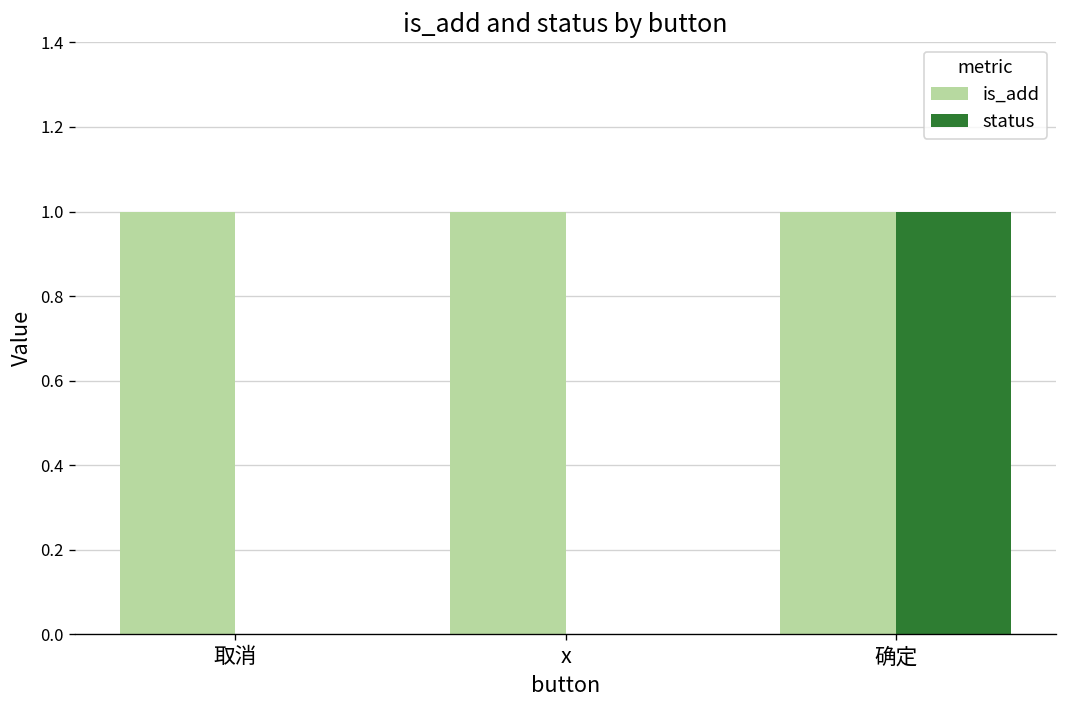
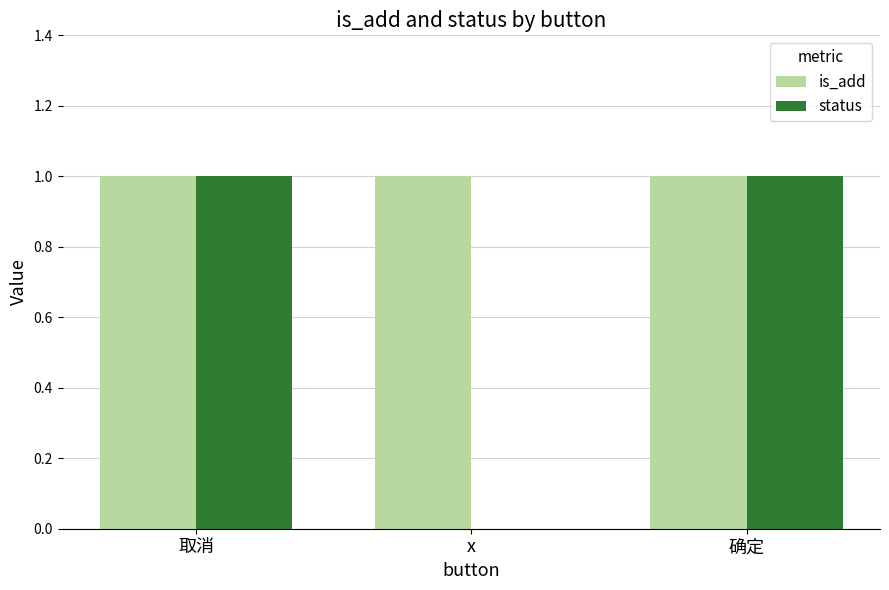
  {
    "is_add": {
      "取消": 1,
      "x": 1,
      "确定": 1
    },
    "status": {
-     "取消": 0,
+     "取消": 1,
      "x": 0,
      "确定": 1
    }
  }
